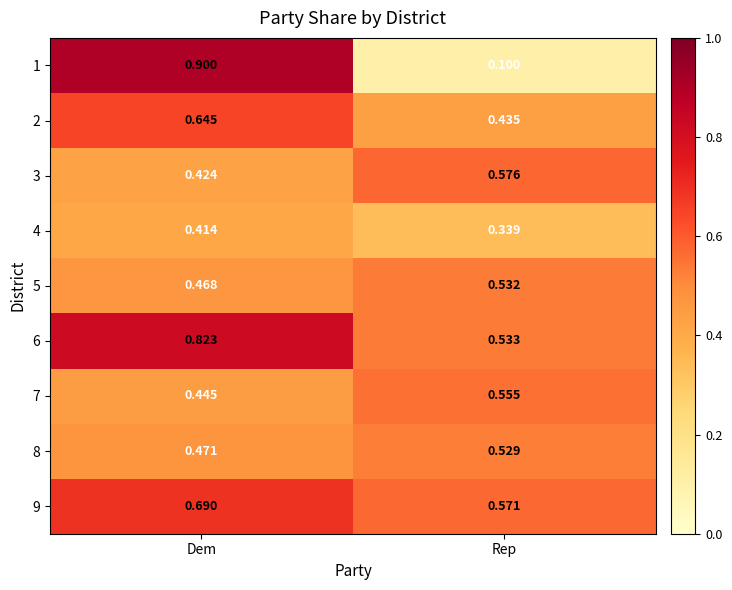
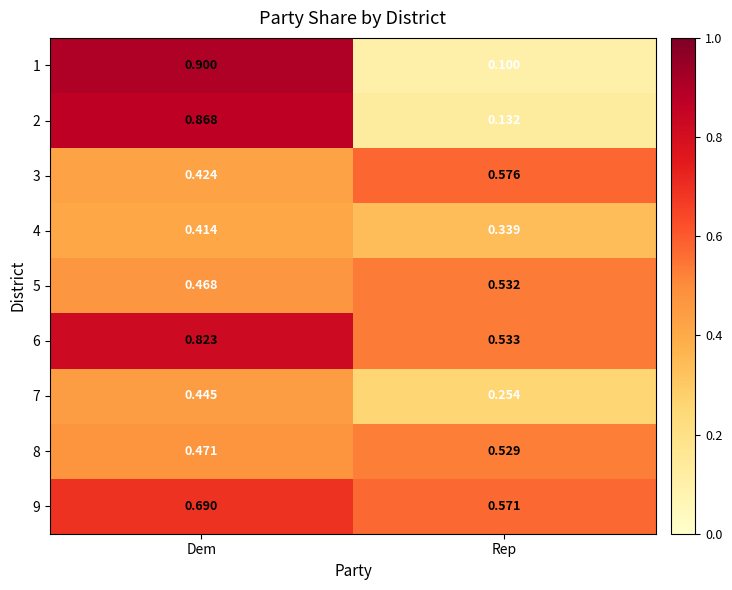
  {
    "1": {
      "Dem": 0.900,
      "Rep": 0.100
    },
    "2": {
-     "Dem": 0.645,
-     "Rep": 0.435
+     "Dem": 0.868,
+     "Rep": 0.132
    },
    "3": {
      "Dem": 0.424,
      "Rep": 0.576
    },
    "4": {
      "Dem": 0.414,
      "Rep": 0.339
    },
    "5": {
      "Dem": 0.468,
      "Rep": 0.532
    },
    "6": {
      "Dem": 0.823,
      "Rep": 0.533
    },
    "7": {
      "Dem": 0.445,
-     "Rep": 0.555
+     "Rep": 0.254
    },
    "8": {
      "Dem": 0.471,
      "Rep": 0.529
    },
    "9": {
      "Dem": 0.690,
      "Rep": 0.571
    }
  }
